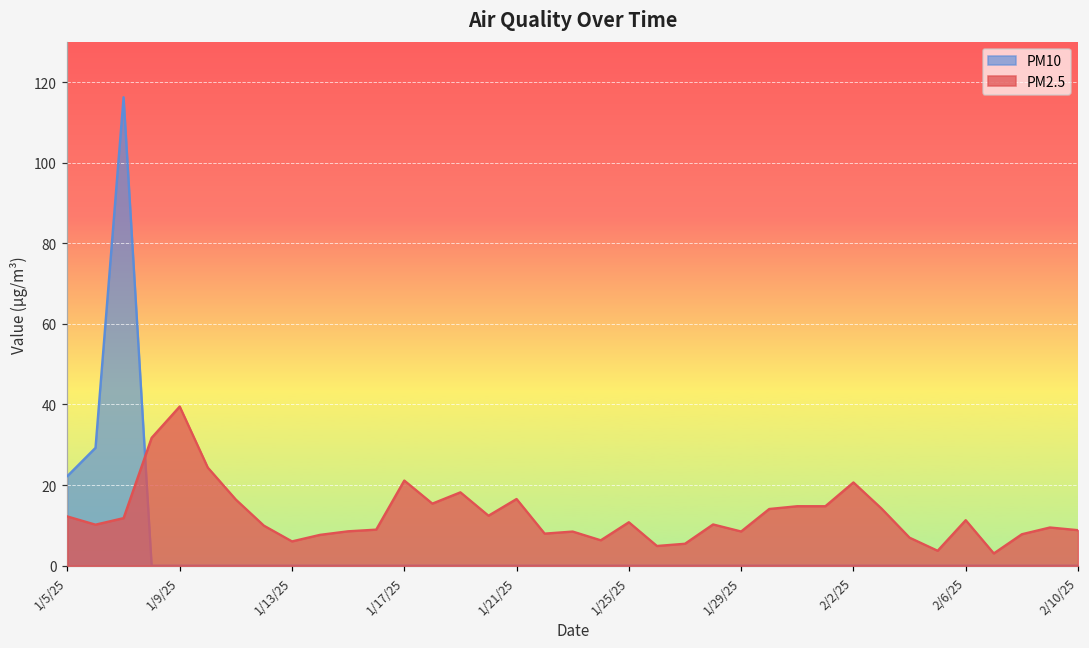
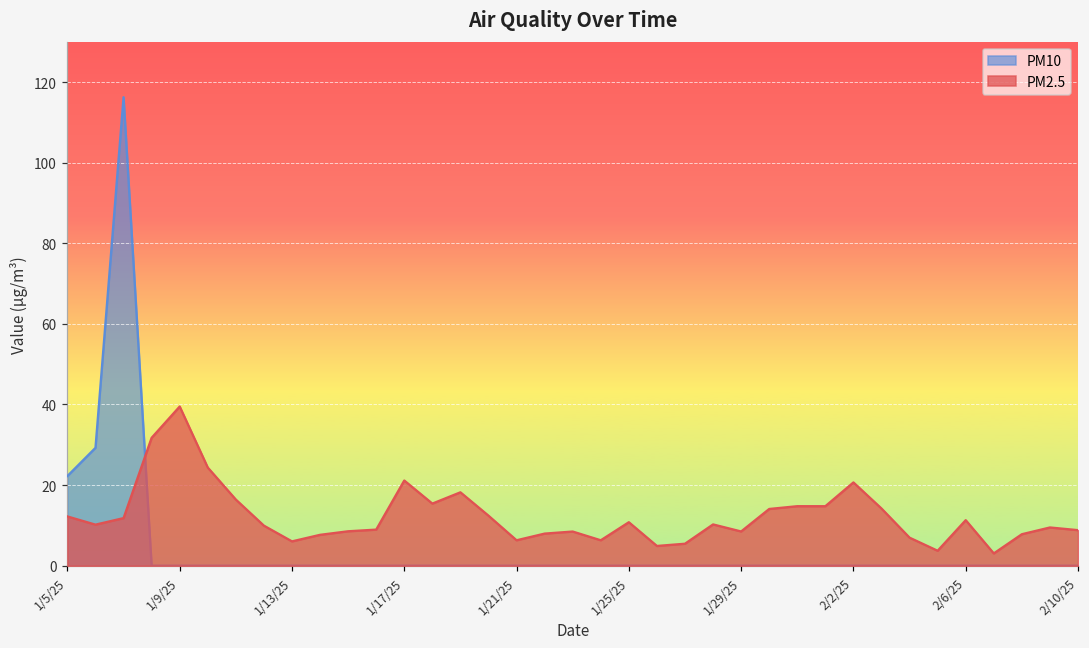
  {
    "PM10": {
      "1/5/25": 22,
      "1/9/25": 0,
      "1/13/25": 0,
      "1/17/25": 0,
      "1/21/25": 0,
      "1/25/25": 0,
      "1/29/25": 0,
      "2/2/25": 0,
      "2/6/25": 0,
      "2/10/25": 0
    },
    "PM2.5": {
      "1/5/25": 12,
      "1/9/25": 40,
      "1/13/25": 6,
      "1/17/25": 21,
-     "1/21/25": 17,
+     "1/21/25": 6,
      "1/25/25": 11,
      "1/29/25": 8,
      "2/2/25": 21,
      "2/6/25": 11,
      "2/10/25": 9
    }
  }
